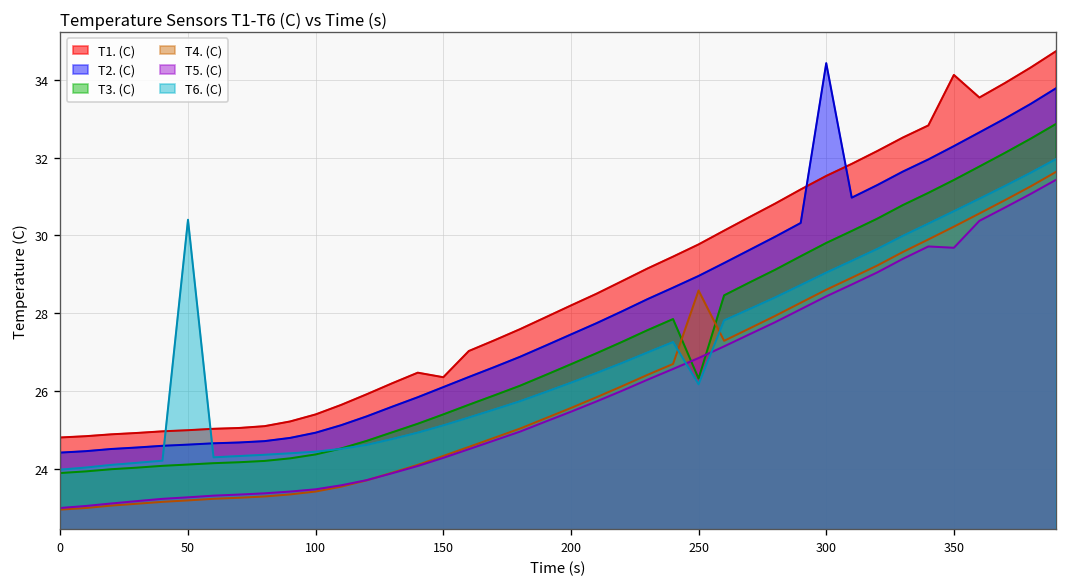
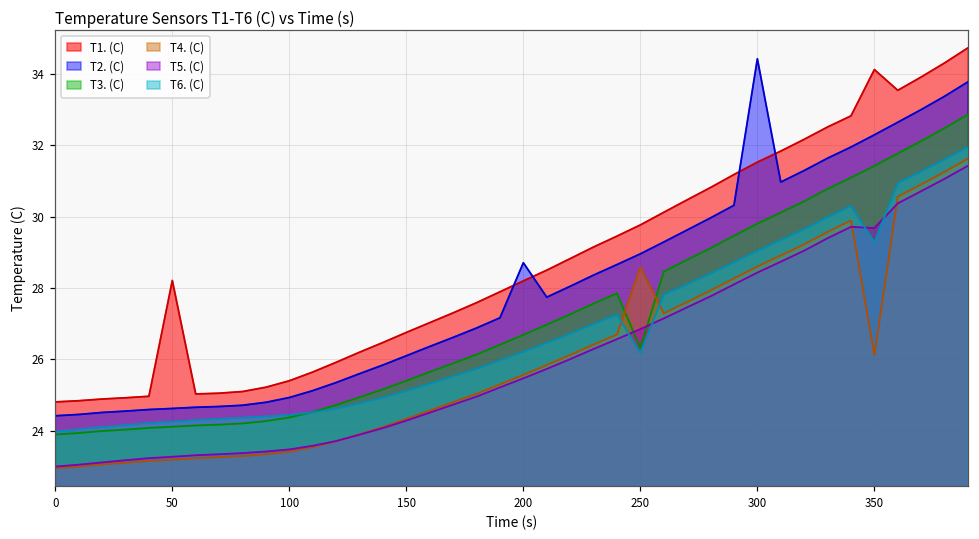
  {
    "T1. (C)": {
      "0": 24.8,
-     "50": 25.0,
+     "50": 28.2,
      "100": 25.4,
-     "150": 26.4,
+     "150": 26.8,
      "200": 28.2,
      "250": 29.8,
      "300": 31.5,
      "350": 34.1
    },
    "T2. (C)": {
      "0": 24.4,
      "50": 24.6,
      "100": 24.9,
      "150": 26.1,
-     "200": 27.5,
+     "200": 28.7,
      "250": 29.0,
      "300": 34.4,
      "350": 32.3
    },
    "T3. (C)": {
      "0": 23.9,
      "50": 24.1,
      "150": 25.4,
      "200": 26.7,
      "250": 26.3,
      "300": 29.8,
      "350": 31.4
    },
    "T4. (C)": {
      "200": 25.6,
      "250": 28.6,
      "300": 28.6,
-     "350": 30.2
+     "350": 26.1
    },
    "T5. (C)": {
      "200": 25.5,
      "250": 26.8,
      "300": 28.4,
      "350": 29.7
    },
    "T6. (C)": {
      "0": 24.0,
-     "50": 30.4,
+     "50": 24.2,
      "150": 25.1,
      "200": 26.2,
      "250": 26.2,
      "300": 29.0,
-     "350": 30.6
+     "350": 29.3
    }
  }
